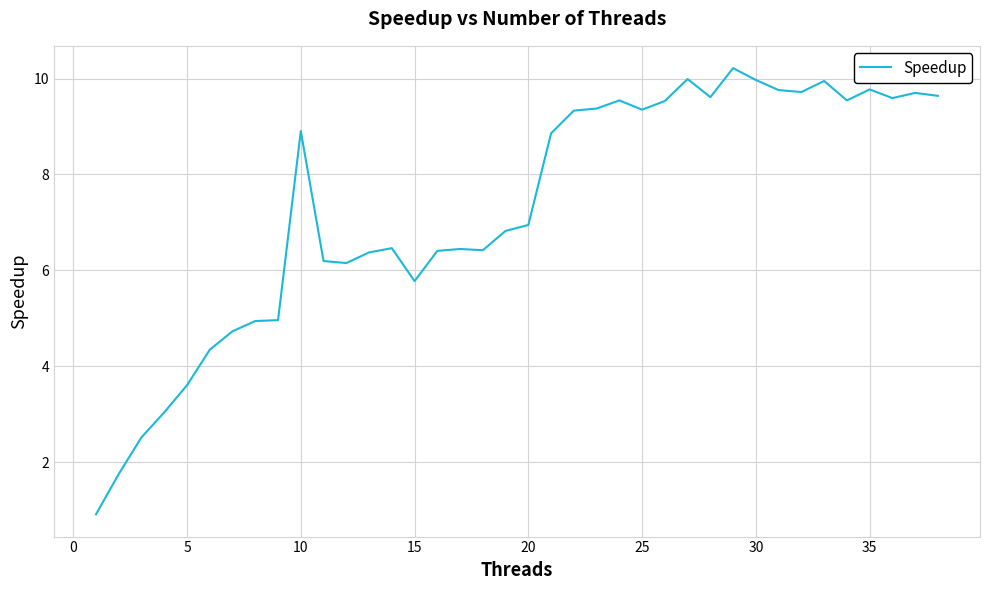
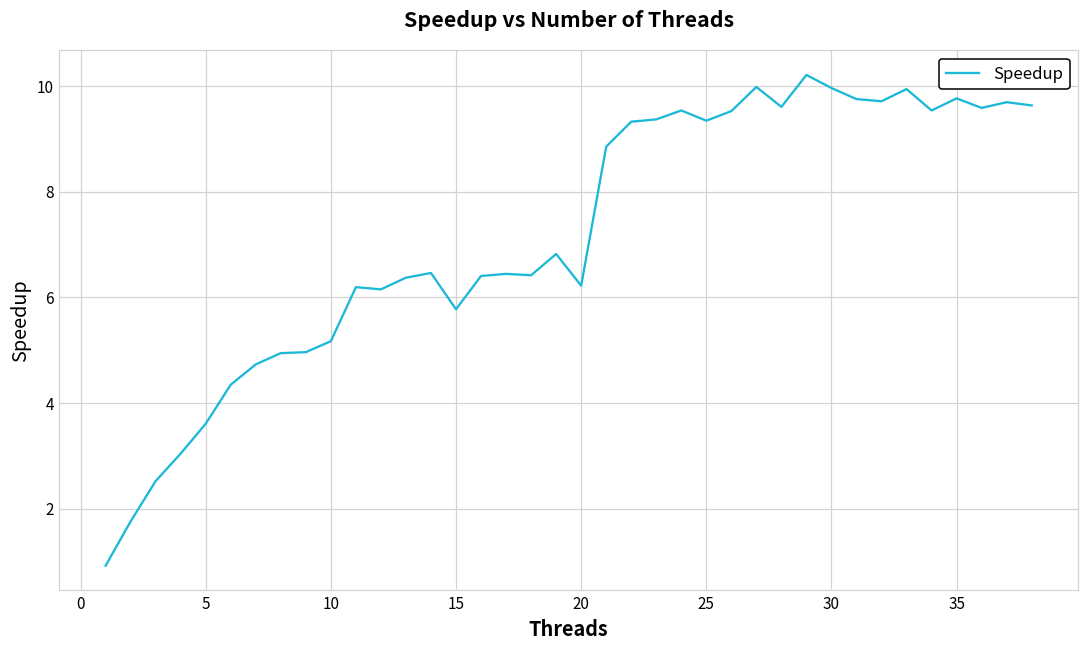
  {
    "5": 3.6,
-   "10": 8.9,
+   "10": 5.2,
    "15": 5.8,
-   "20": 6.9,
+   "20": 6.2,
    "25": 9.3,
    "30": 10.0,
    "35": 9.8
  }
